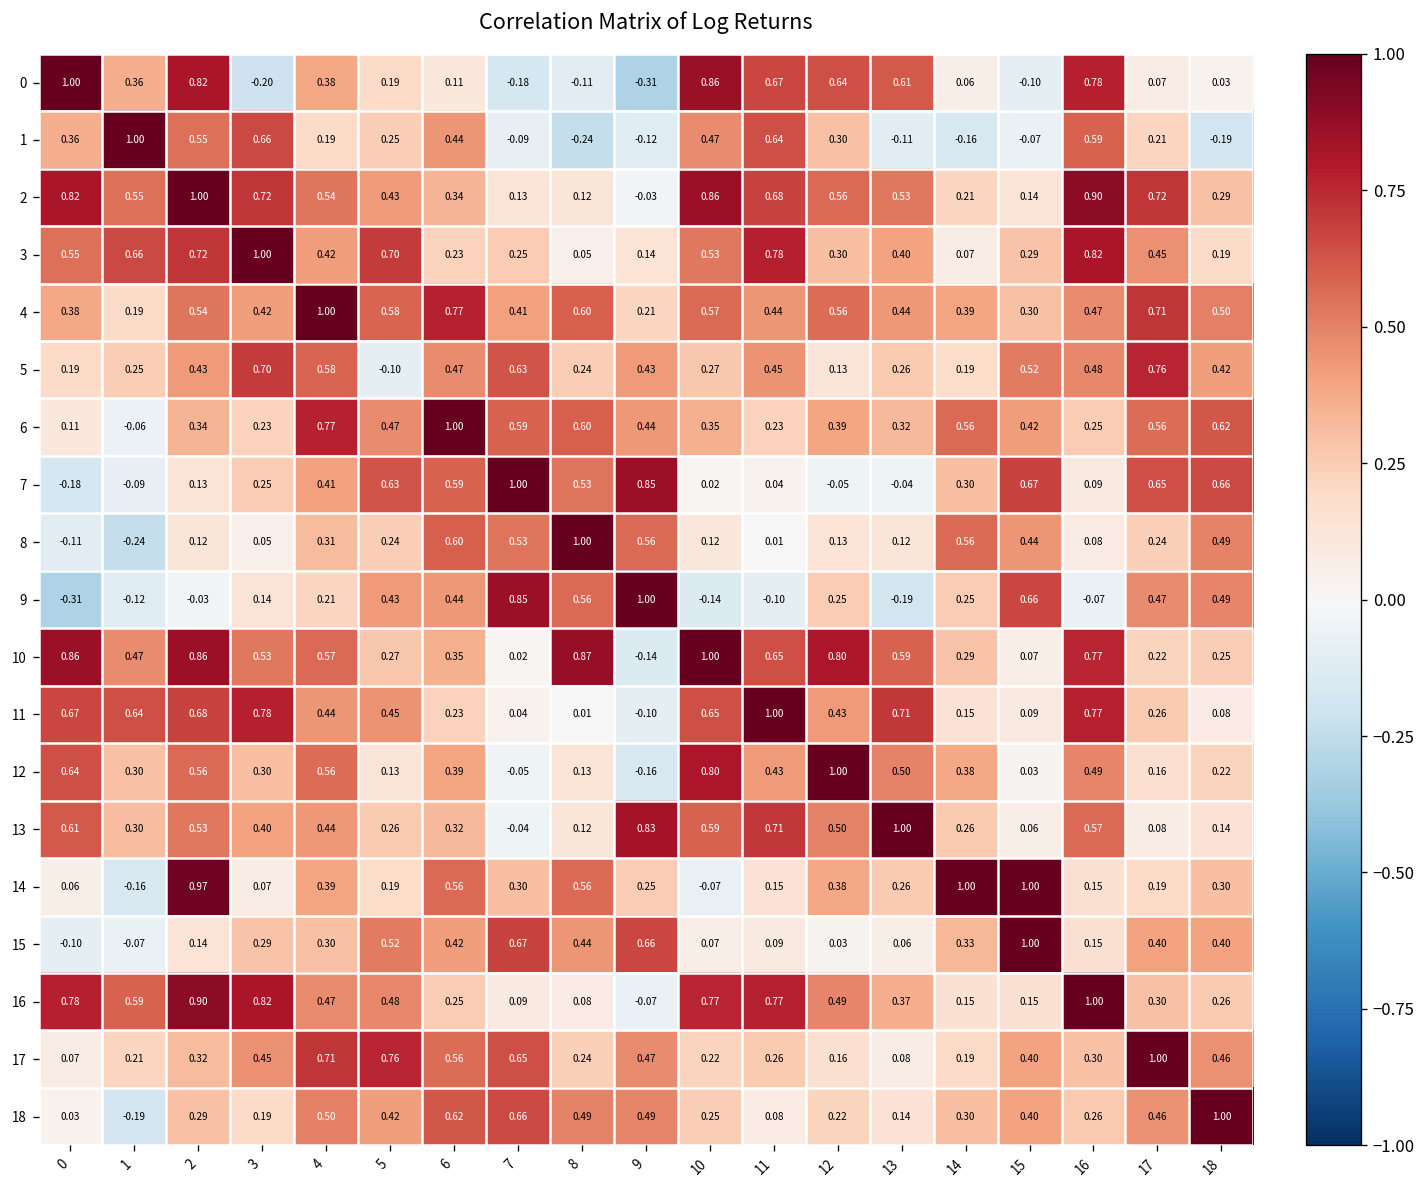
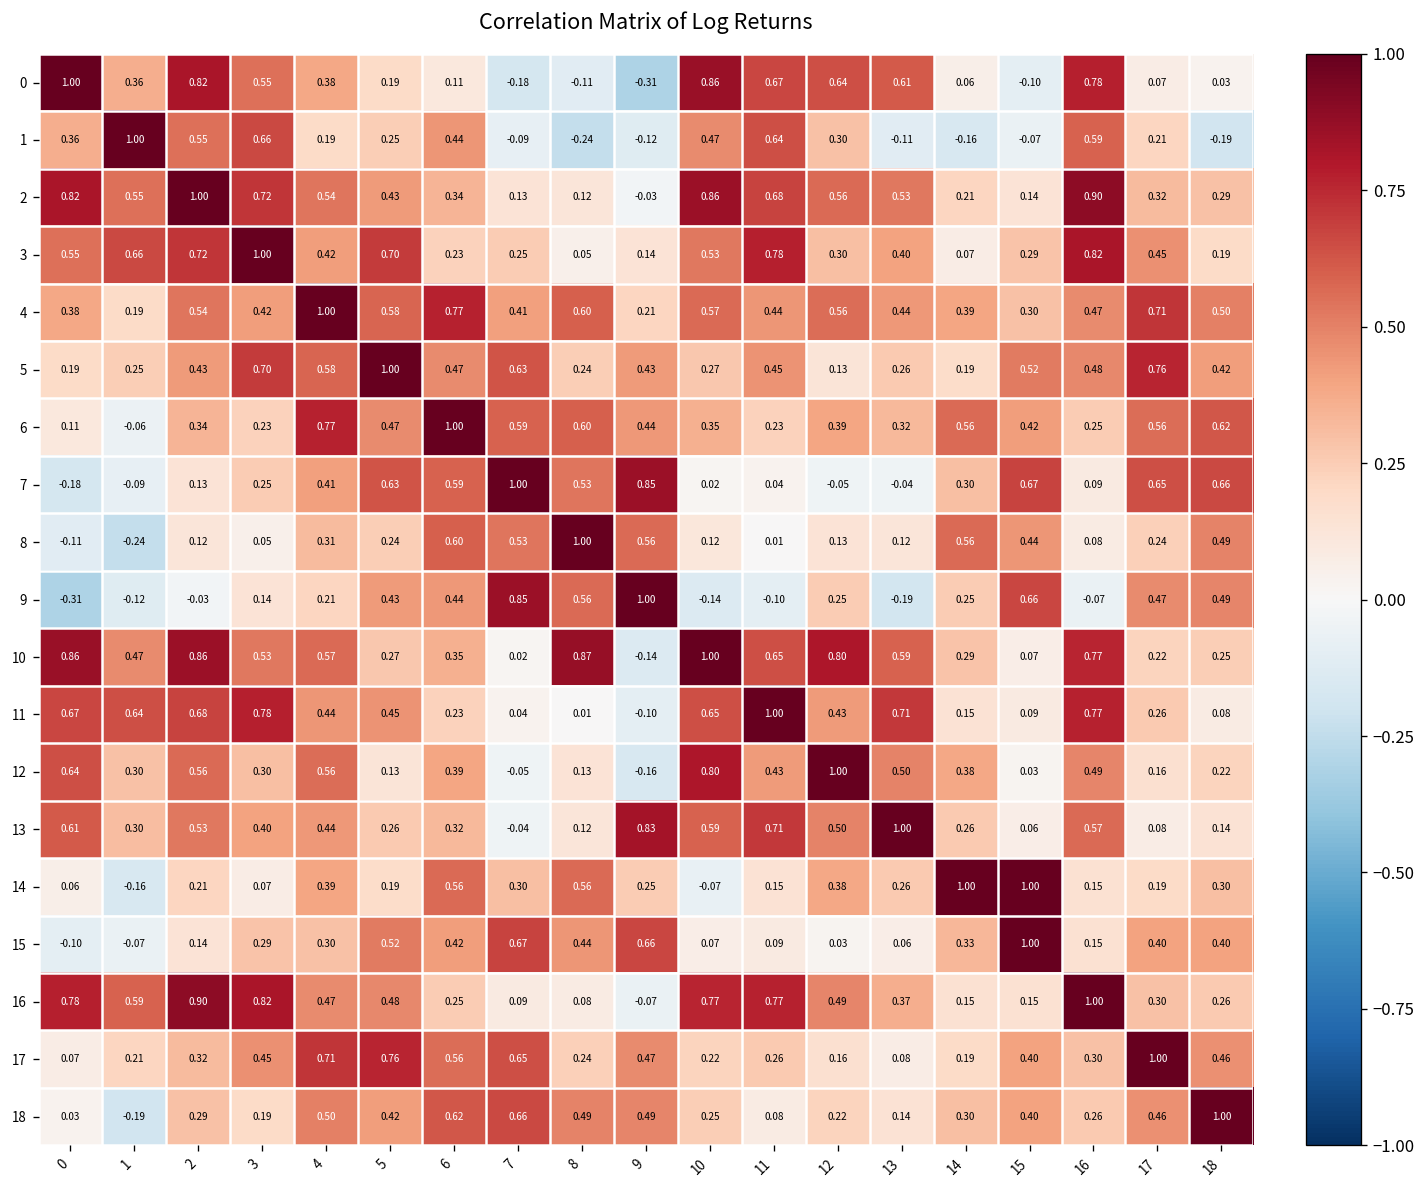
  {
    "0": {
      "0": 1.00,
      "1": 0.36,
      "2": 0.82,
-     "3": -0.20,
+     "3": 0.55,
      "4": 0.38,
      "5": 0.19,
      "6": 0.11,
      "7": -0.18,
      "8": -0.11,
      "9": -0.31,
      "10": 0.86,
      "11": 0.67,
      "12": 0.64,
      "13": 0.61,
      "14": 0.06,
      "15": -0.10,
      "16": 0.78,
      "17": 0.07,
      "18": 0.03
    },
    "2": {
      "0": 0.82,
      "1": 0.55,
      "2": 1.00,
      "3": 0.72,
      "4": 0.54,
      "5": 0.43,
      "6": 0.34,
      "7": 0.13,
      "8": 0.12,
      "9": -0.03,
      "10": 0.86,
      "11": 0.68,
      "12": 0.56,
      "13": 0.53,
      "14": 0.21,
      "15": 0.14,
      "16": 0.90,
-     "17": 0.72,
+     "17": 0.32,
      "18": 0.29
    },
    "5": {
      "0": 0.19,
      "1": 0.25,
      "2": 0.43,
      "3": 0.70,
      "4": 0.58,
-     "5": -0.10,
+     "5": 1.00,
      "6": 0.47,
      "7": 0.63,
      "8": 0.24,
      "9": 0.43,
      "10": 0.27,
      "11": 0.45,
      "12": 0.13,
      "13": 0.26,
      "14": 0.19,
      "15": 0.52,
      "16": 0.48,
      "17": 0.76,
      "18": 0.42
    },
    "14": {
      "0": 0.06,
      "1": -0.16,
-     "2": 0.97,
+     "2": 0.21,
      "3": 0.07,
      "4": 0.39,
      "5": 0.19,
      "6": 0.56,
      "7": 0.30,
      "8": 0.56,
      "9": 0.25,
      "10": -0.07,
      "11": 0.15,
      "12": 0.38,
      "13": 0.26,
      "14": 1.00,
      "15": 1.00,
      "16": 0.15,
      "17": 0.19,
      "18": 0.30
    }
  }
